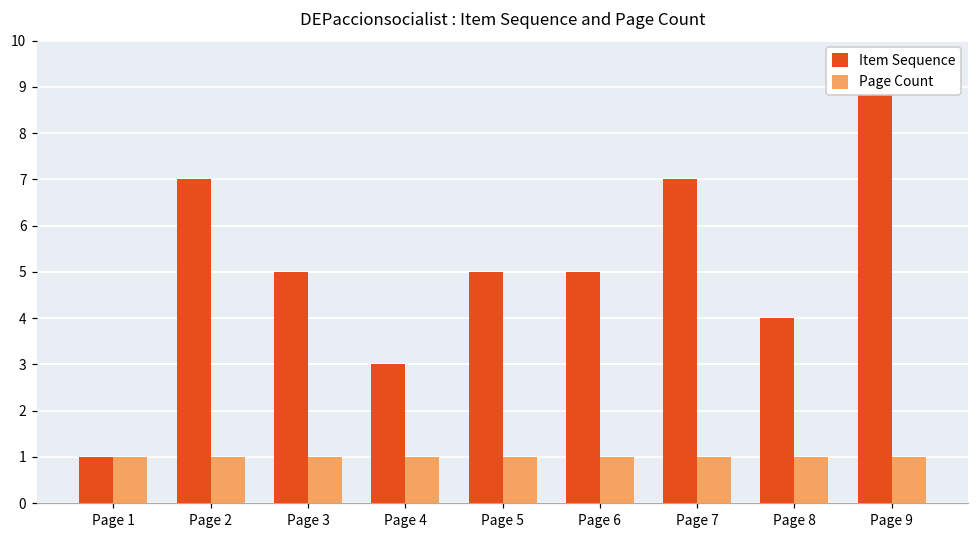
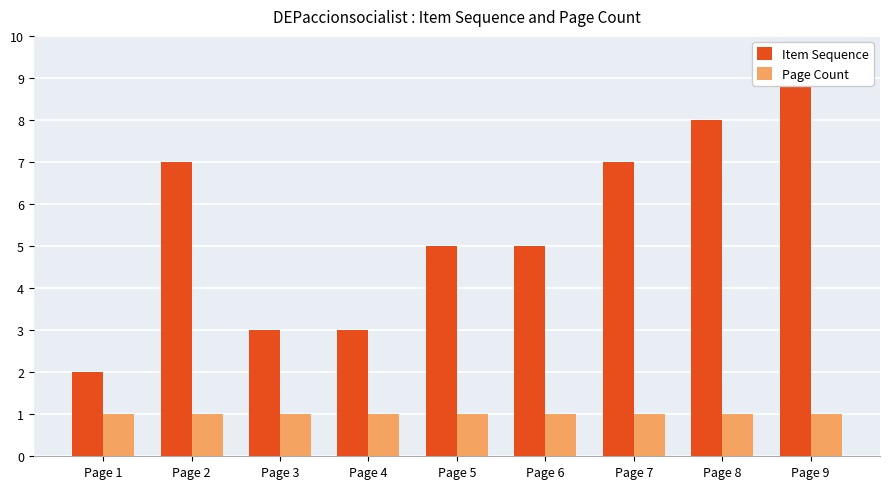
  {
    "Item Sequence": {
-     "Page 1": 1,
+     "Page 1": 2,
      "Page 2": 7,
-     "Page 3": 5,
+     "Page 3": 3,
      "Page 4": 3,
      "Page 5": 5,
      "Page 6": 5,
      "Page 7": 7,
-     "Page 8": 4
+     "Page 8": 8
    },
    "Page Count": {
      "Page 1": 1,
      "Page 2": 1,
      "Page 3": 1,
      "Page 4": 1,
      "Page 5": 1,
      "Page 6": 1,
      "Page 7": 1,
      "Page 8": 1,
      "Page 9": 1
    }
  }
